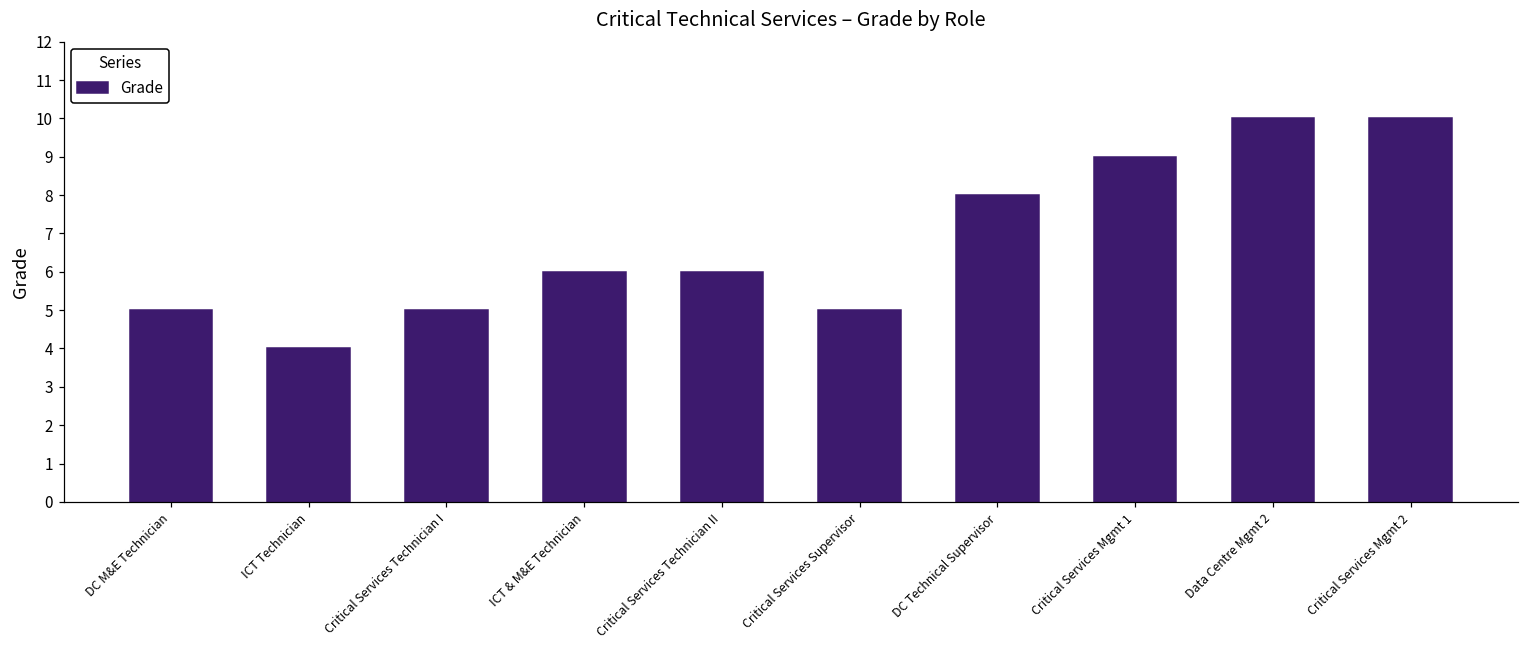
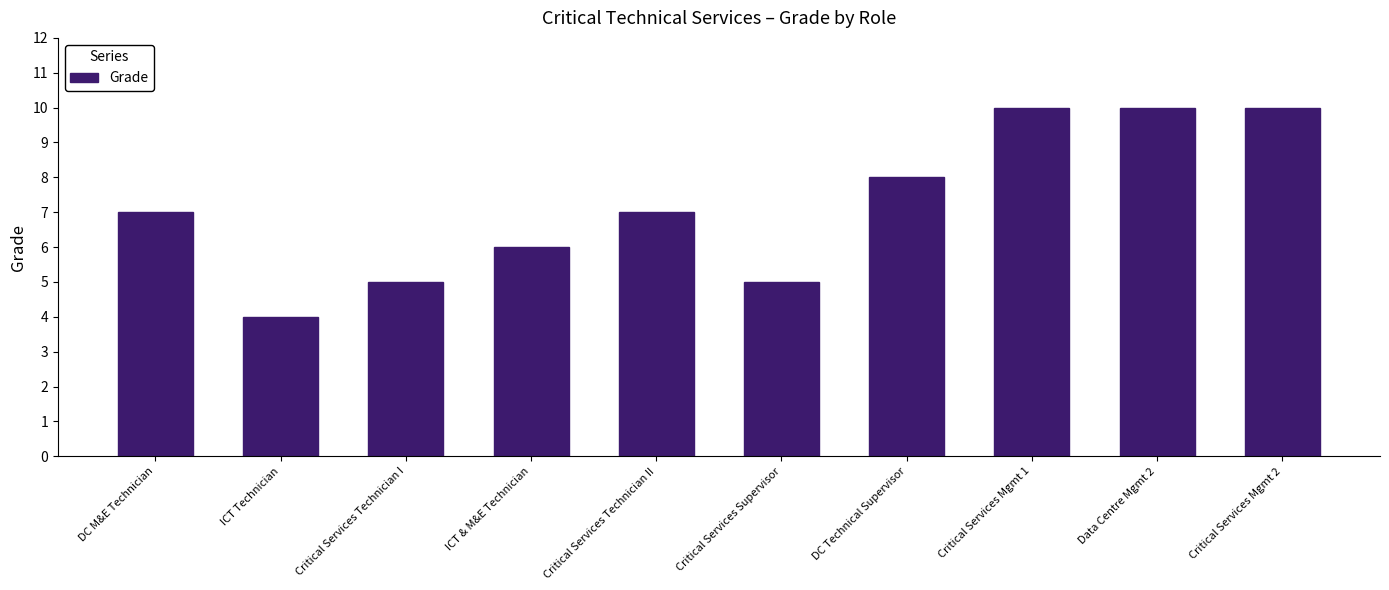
  {
-   "DC M&E Technician": 5,
+   "DC M&E Technician": 7,
    "ICT Technician": 4,
    "Critical Services Technician I": 5,
    "ICT & M&E Technician": 6,
-   "Critical Services Technician II": 6,
+   "Critical Services Technician II": 7,
    "Critical Services Supervisor": 5,
    "DC Technical Supervisor": 8,
-   "Critical Services Mgmt 1": 9,
+   "Critical Services Mgmt 1": 10,
    "Data Centre Mgmt 2": 10,
    "Critical Services Mgmt 2": 10
  }
